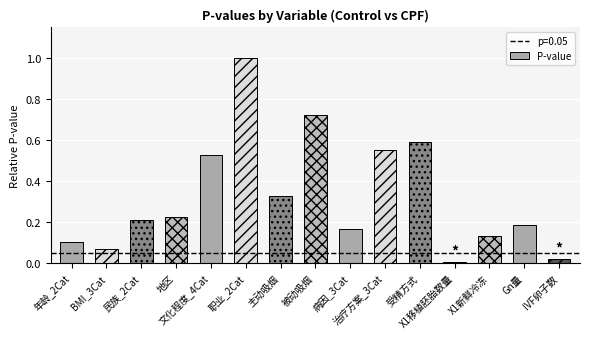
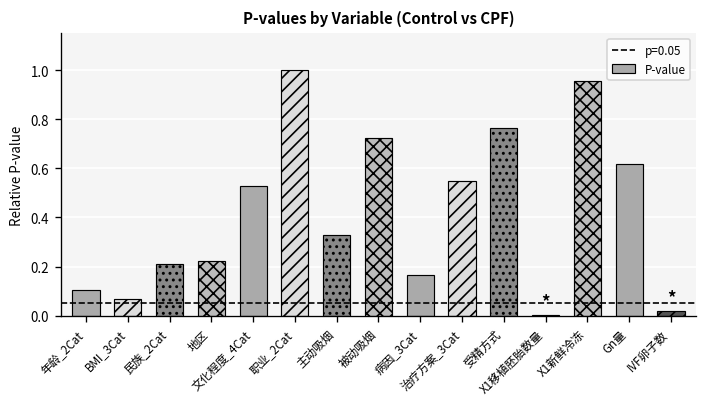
  {
    "年龄_2Cat": 0.10,
    "BMI_3Cat": 0.07,
    "民族_2Cat": 0.21,
    "地区": 0.22,
    "文化程度_4Cat": 0.53,
    "职业_2Cat": 1.00,
    "主动吸烟": 0.33,
    "被动吸烟": 0.72,
    "病因_3Cat": 0.17,
    "治疗方案_3Cat": 0.55,
-   "受精方式": 0.59,
-   "X1新鲜冷冻": 0.13,
-   "Gn量": 0.19,
+   "受精方式": 0.76,
+   "X1新鲜冷冻": 0.95,
+   "Gn量": 0.62,
    "IVF卵子数": 0.02
  }
